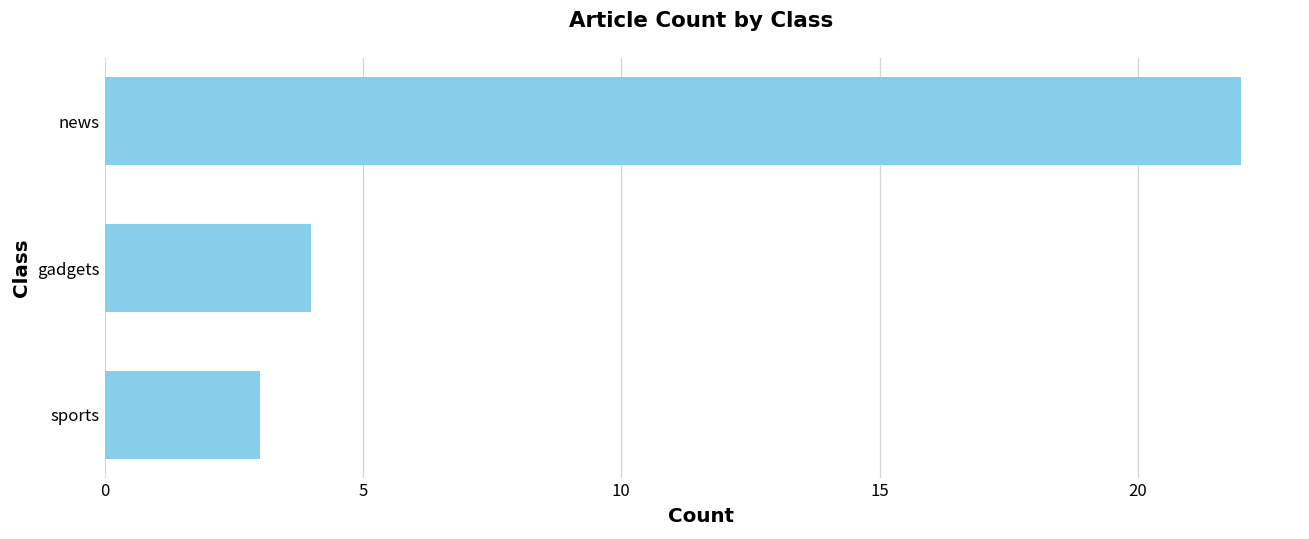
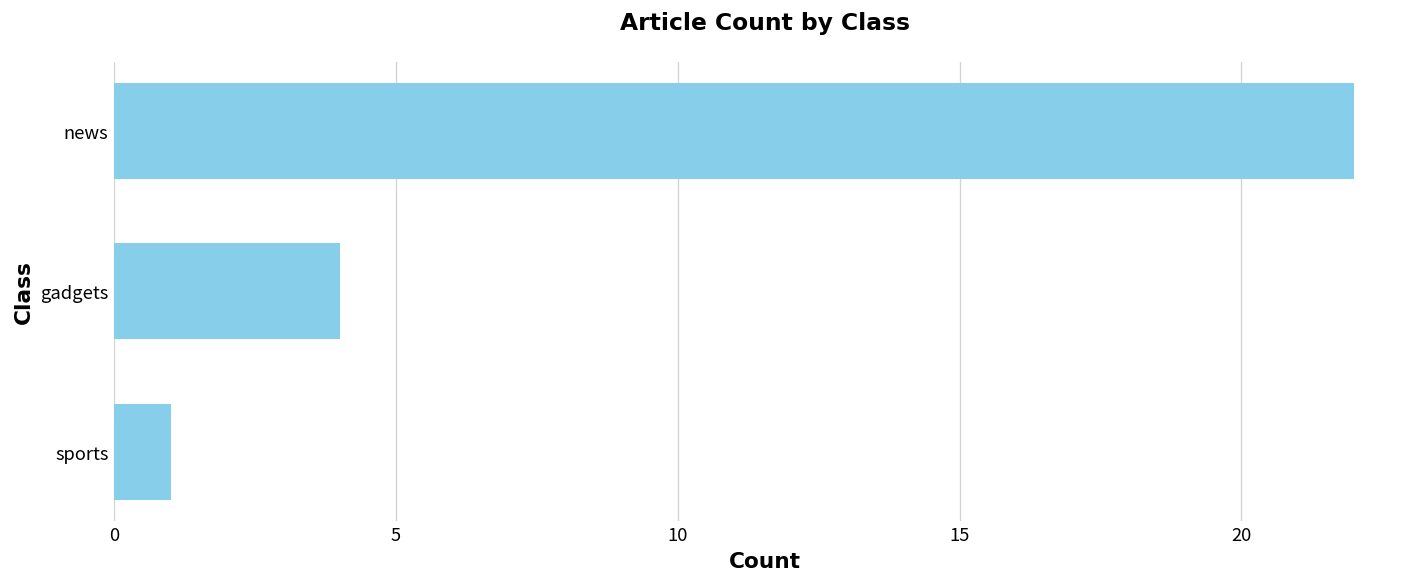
  {
    "news": 22,
    "gadgets": 4,
-   "sports": 3
+   "sports": 1
  }
